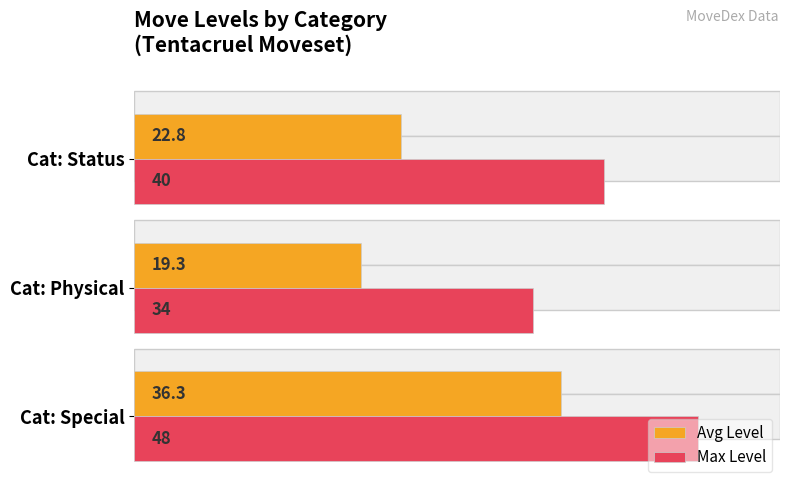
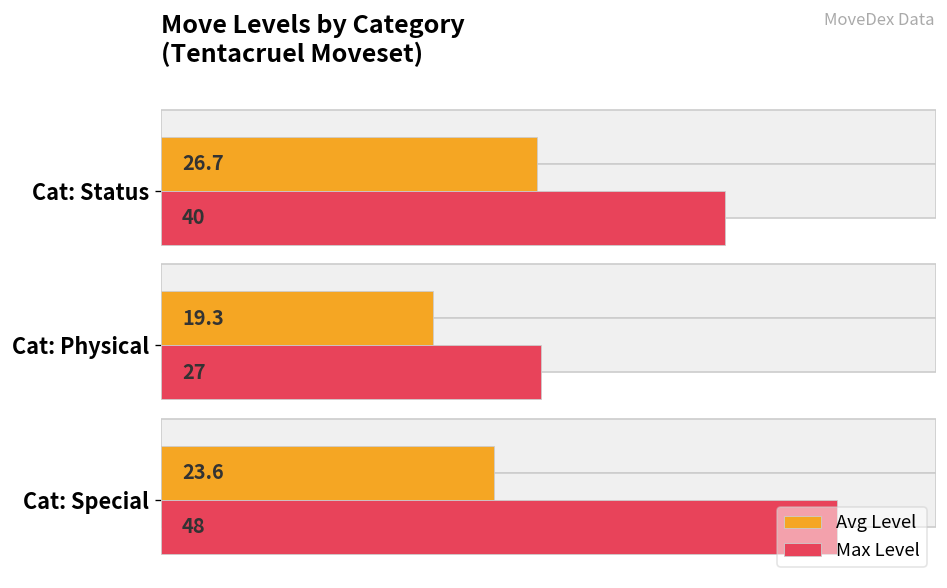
  {
    "Avg Level": {
-     "Cat: Status": 22.8,
+     "Cat: Status": 26.7,
      "Cat: Physical": 19.3,
-     "Cat: Special": 36.3
+     "Cat: Special": 23.6
    },
    "Max Level": {
      "Cat: Status": 40,
-     "Cat: Physical": 34
+     "Cat: Physical": 27
    }
  }
